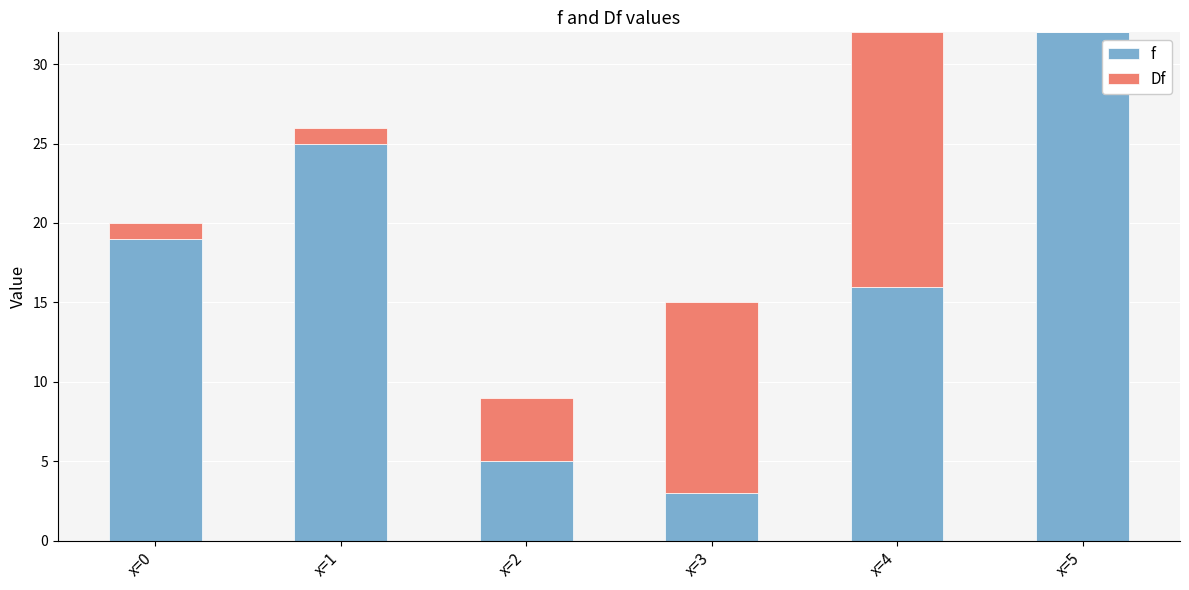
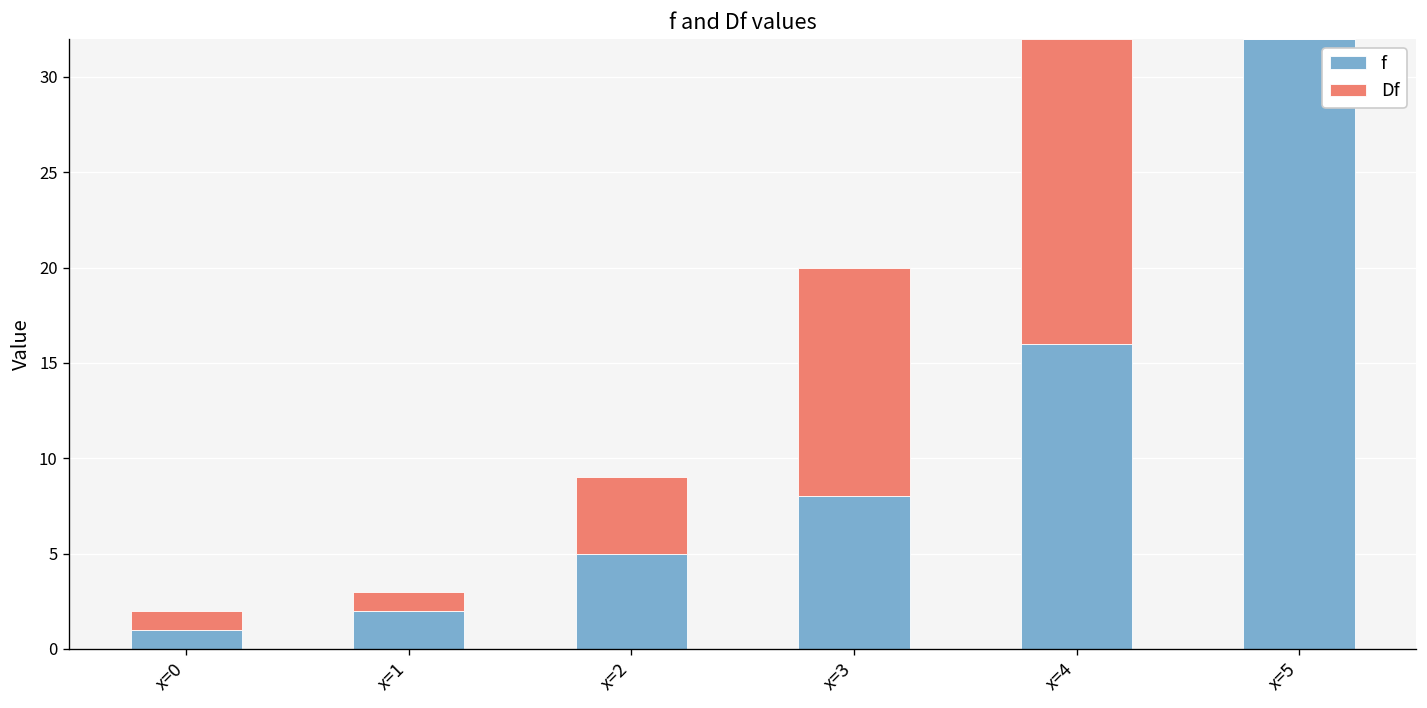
  {
    "f": {
-     "x=0": 19,
-     "x=1": 25,
+     "x=0": 1,
+     "x=1": 2,
      "x=2": 5,
-     "x=3": 3,
+     "x=3": 8,
      "x=4": 16,
      "x=5": 32
    },
    "Df": {
      "x=0": 1,
      "x=1": 1,
      "x=2": 4,
      "x=3": 12,
      "x=4": 16,
      "x=5": 0
    }
  }
